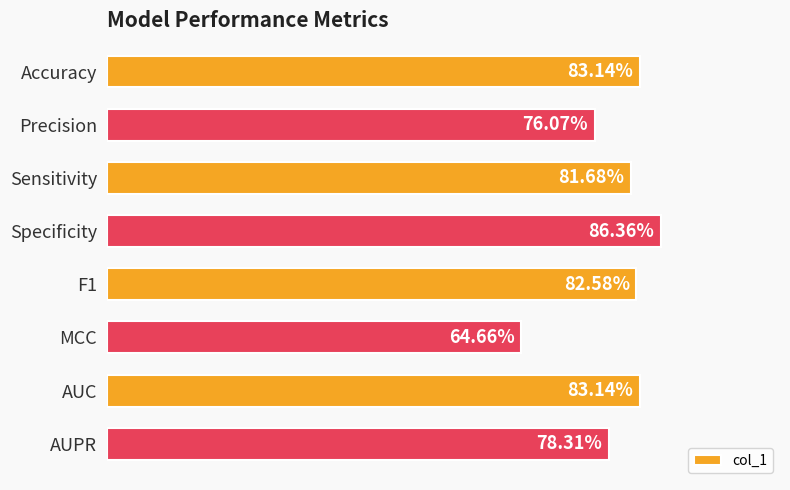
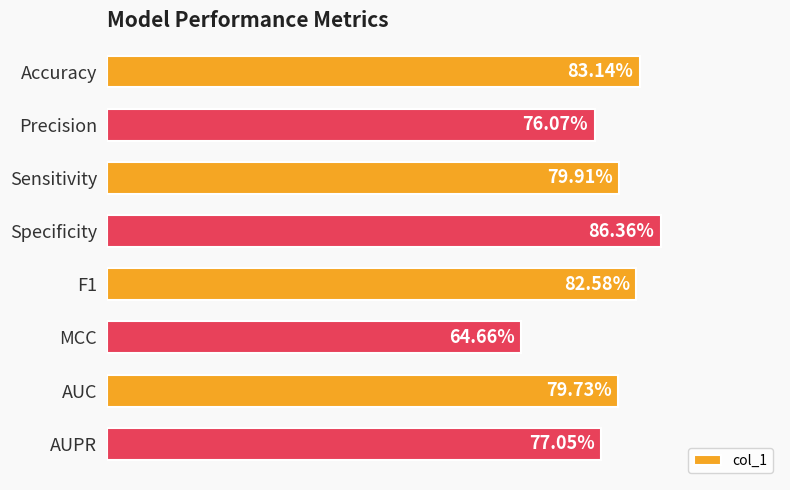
  {
    "Accuracy": "83.14%",
    "Precision": "76.07%",
-   "Sensitivity": "81.68%",
+   "Sensitivity": "79.91%",
    "Specificity": "86.36%",
    "F1": "82.58%",
    "MCC": "64.66%",
-   "AUC": "83.14%",
-   "AUPR": "78.31%"
+   "AUC": "79.73%",
+   "AUPR": "77.05%"
  }
